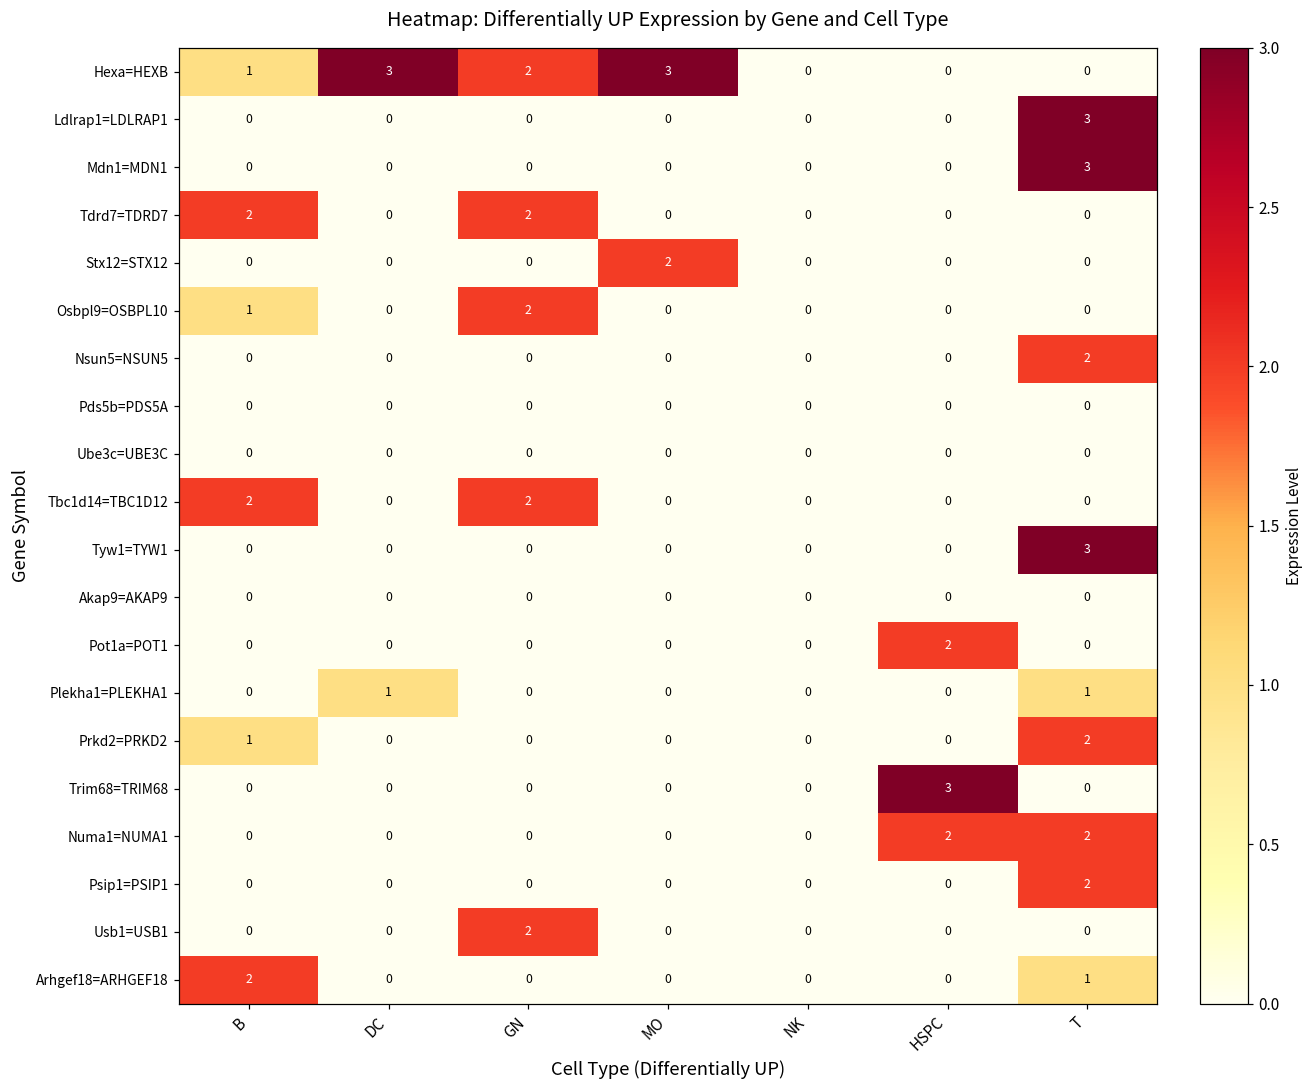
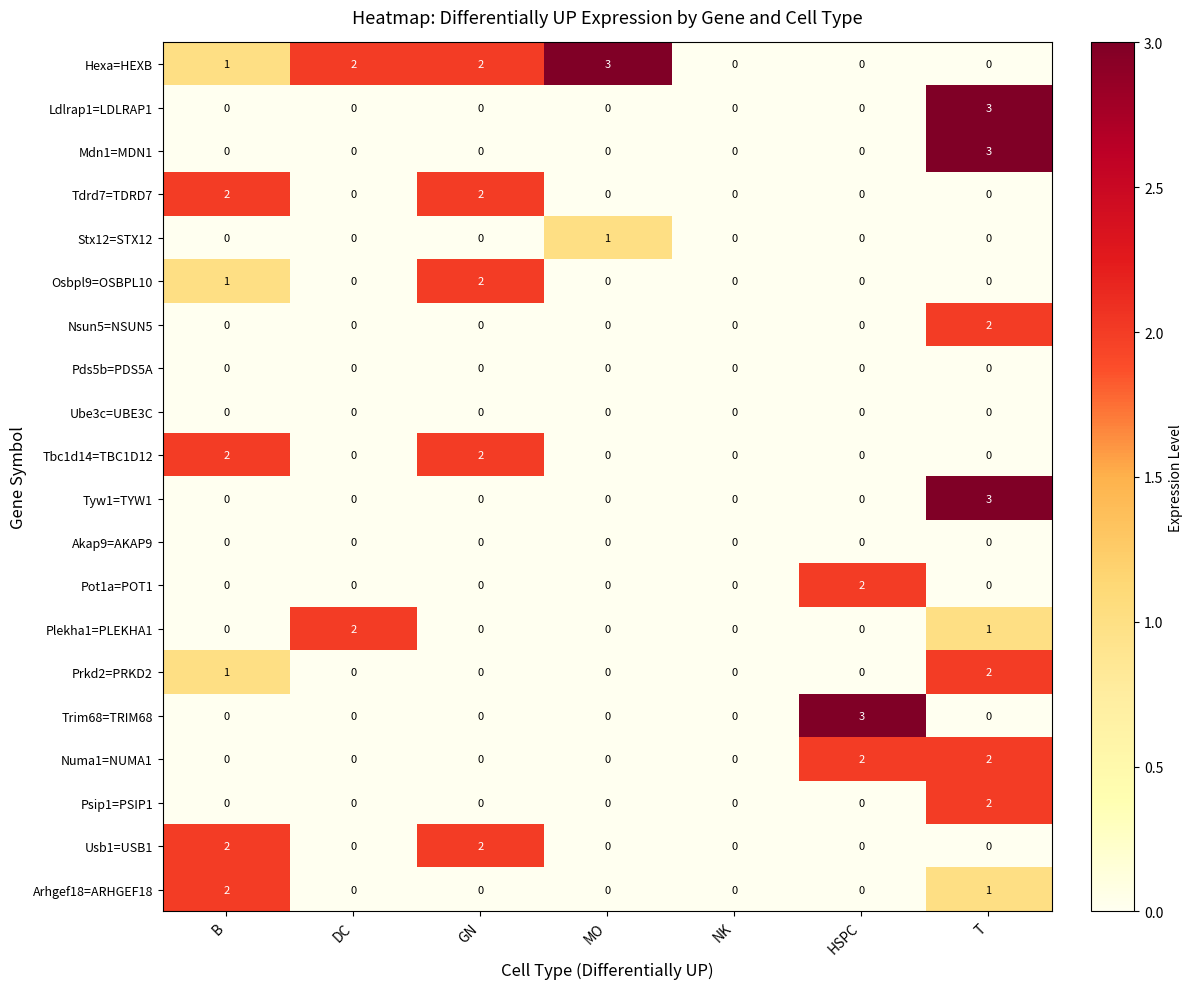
  {
    "Hexa=HEXB": {
      "B": 1,
-     "DC": 3,
+     "DC": 2,
      "GN": 2,
      "MO": 3,
      "NK": 0,
      "HSPC": 0,
      "T": 0
    },
    "Ldlrap1=LDLRAP1": {
      "B": 0,
      "DC": 0,
      "GN": 0,
      "MO": 0,
      "NK": 0,
      "HSPC": 0,
      "T": 3
    },
    "Mdn1=MDN1": {
      "B": 0,
      "DC": 0,
      "GN": 0,
      "MO": 0,
      "NK": 0,
      "HSPC": 0,
      "T": 3
    },
    "Tdrd7=TDRD7": {
      "B": 2,
      "DC": 0,
      "GN": 2,
      "MO": 0,
      "NK": 0,
      "HSPC": 0,
      "T": 0
    },
    "Stx12=STX12": {
      "B": 0,
      "DC": 0,
      "GN": 0,
-     "MO": 2,
+     "MO": 1,
      "NK": 0,
      "HSPC": 0,
      "T": 0
    },
    "Osbpl9=OSBPL10": {
      "B": 1,
      "DC": 0,
      "GN": 2,
      "MO": 0,
      "NK": 0,
      "HSPC": 0,
      "T": 0
    },
    "Nsun5=NSUN5": {
      "B": 0,
      "DC": 0,
      "GN": 0,
      "MO": 0,
      "NK": 0,
      "HSPC": 0,
      "T": 2
    },
    "Pds5b=PDS5A": {
      "B": 0,
      "DC": 0,
      "GN": 0,
      "MO": 0,
      "NK": 0,
      "HSPC": 0,
      "T": 0
    },
    "Ube3c=UBE3C": {
      "B": 0,
      "DC": 0,
      "GN": 0,
      "MO": 0,
      "NK": 0,
      "HSPC": 0,
      "T": 0
    },
    "Tbc1d14=TBC1D12": {
      "B": 2,
      "DC": 0,
      "GN": 2,
      "MO": 0,
      "NK": 0,
      "HSPC": 0,
      "T": 0
    },
    "Tyw1=TYW1": {
      "B": 0,
      "DC": 0,
      "GN": 0,
      "MO": 0,
      "NK": 0,
      "HSPC": 0,
      "T": 3
    },
    "Akap9=AKAP9": {
      "B": 0,
      "DC": 0,
      "GN": 0,
      "MO": 0,
      "NK": 0,
      "HSPC": 0,
      "T": 0
    },
    "Pot1a=POT1": {
      "B": 0,
      "DC": 0,
      "GN": 0,
      "MO": 0,
      "NK": 0,
      "HSPC": 2,
      "T": 0
    },
    "Plekha1=PLEKHA1": {
      "B": 0,
-     "DC": 1,
+     "DC": 2,
      "GN": 0,
      "MO": 0,
      "NK": 0,
      "HSPC": 0,
      "T": 1
    },
    "Prkd2=PRKD2": {
      "B": 1,
      "DC": 0,
      "GN": 0,
      "MO": 0,
      "NK": 0,
      "HSPC": 0,
      "T": 2
    },
    "Trim68=TRIM68": {
      "B": 0,
      "DC": 0,
      "GN": 0,
      "MO": 0,
      "NK": 0,
      "HSPC": 3,
      "T": 0
    },
    "Numa1=NUMA1": {
      "B": 0,
      "DC": 0,
      "GN": 0,
      "MO": 0,
      "NK": 0,
      "HSPC": 2,
      "T": 2
    },
    "Psip1=PSIP1": {
      "B": 0,
      "DC": 0,
      "GN": 0,
      "MO": 0,
      "NK": 0,
      "HSPC": 0,
      "T": 2
    },
    "Usb1=USB1": {
-     "B": 0,
+     "B": 2,
      "DC": 0,
      "GN": 2,
      "MO": 0,
      "NK": 0,
      "HSPC": 0,
      "T": 0
    },
    "Arhgef18=ARHGEF18": {
      "B": 2,
      "DC": 0,
      "GN": 0,
      "MO": 0,
      "NK": 0,
      "HSPC": 0,
      "T": 1
    }
  }
